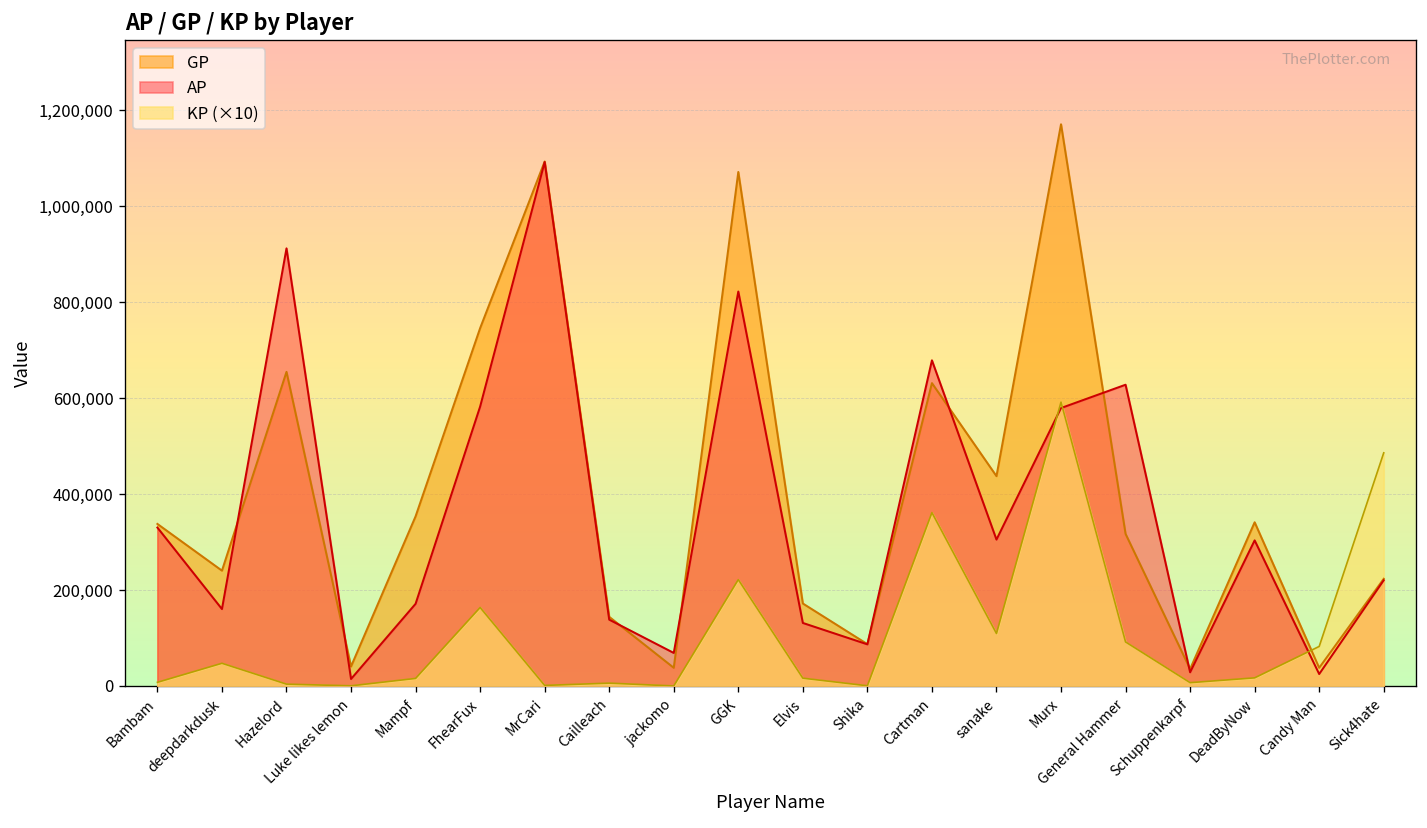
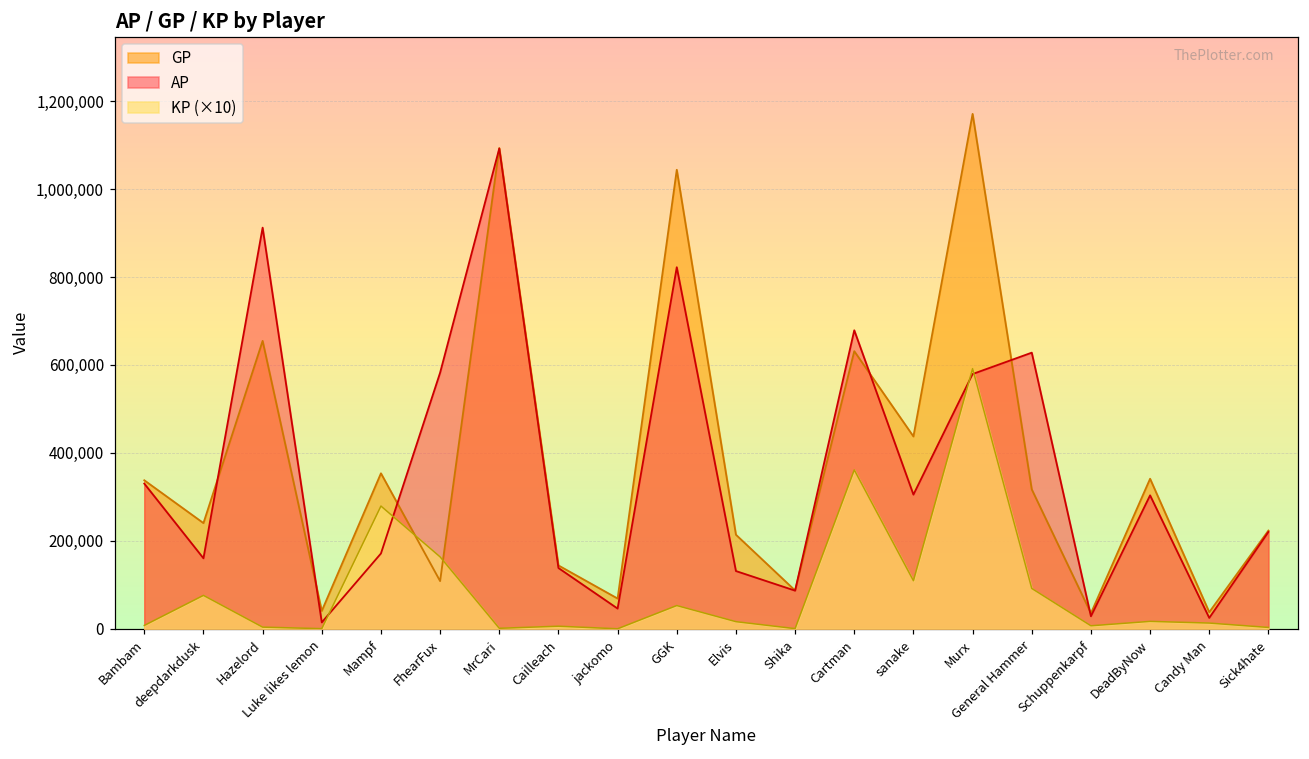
  {
    "GP": {
      "Bambam": "340,000",
      "deepdarkdusk": "240,000",
      "Hazelord": "650,000",
      "Luke likes lemon": "40,000",
      "Mampf": "350,000",
-     "FhearFux": "750,000",
-     "jackomo": "40,000",
-     "GGK": "1,070,000",
-     "Elvis": "170,000",
+     "FhearFux": "110,000",
+     "jackomo": "70,000",
+     "GGK": "1,040,000",
+     "Elvis": "210,000",
      "Cartman": "630,000",
      "sanake": "440,000",
      "Murx": "1,170,000",
      "General Hammer": "320,000",
      "Schuppenkarpf": "40,000",
      "DeadByNow": "340,000",
      "Candy Man": "40,000"
    },
    "AP": {
      "Bambam": "330,000",
      "deepdarkdusk": "160,000",
      "Hazelord": "910,000",
      "Luke likes lemon": "10,000",
      "Mampf": "170,000",
      "FhearFux": "580,000",
-     "jackomo": "70,000",
+     "jackomo": "50,000",
      "GGK": "820,000",
      "Elvis": "130,000",
      "Cartman": "680,000",
      "sanake": "310,000",
      "Murx": "580,000",
      "General Hammer": "630,000",
      "Schuppenkarpf": "30,000",
      "DeadByNow": "300,000",
      "Candy Man": "20,000"
    },
    "KP (×10)": {
      "Bambam": "10,000",
-     "deepdarkdusk": "50,000",
+     "deepdarkdusk": "80,000",
      "Hazelord": "0",
      "Luke likes lemon": "0",
-     "Mampf": "20,000",
+     "Mampf": "280,000",
      "FhearFux": "160,000",
      "MrCari": "0",
      "Cailleach": "10,000",
      "jackomo": "0",
-     "GGK": "220,000",
+     "GGK": "50,000",
      "Elvis": "20,000",
      "Shika": "0",
      "Cartman": "360,000",
      "sanake": "110,000",
      "Murx": "590,000",
      "General Hammer": "90,000",
      "Schuppenkarpf": "10,000",
      "DeadByNow": "20,000",
-     "Candy Man": "80,000",
-     "Sick4hate": "490,000"
+     "Candy Man": "10,000",
+     "Sick4hate": "0"
    }
  }
